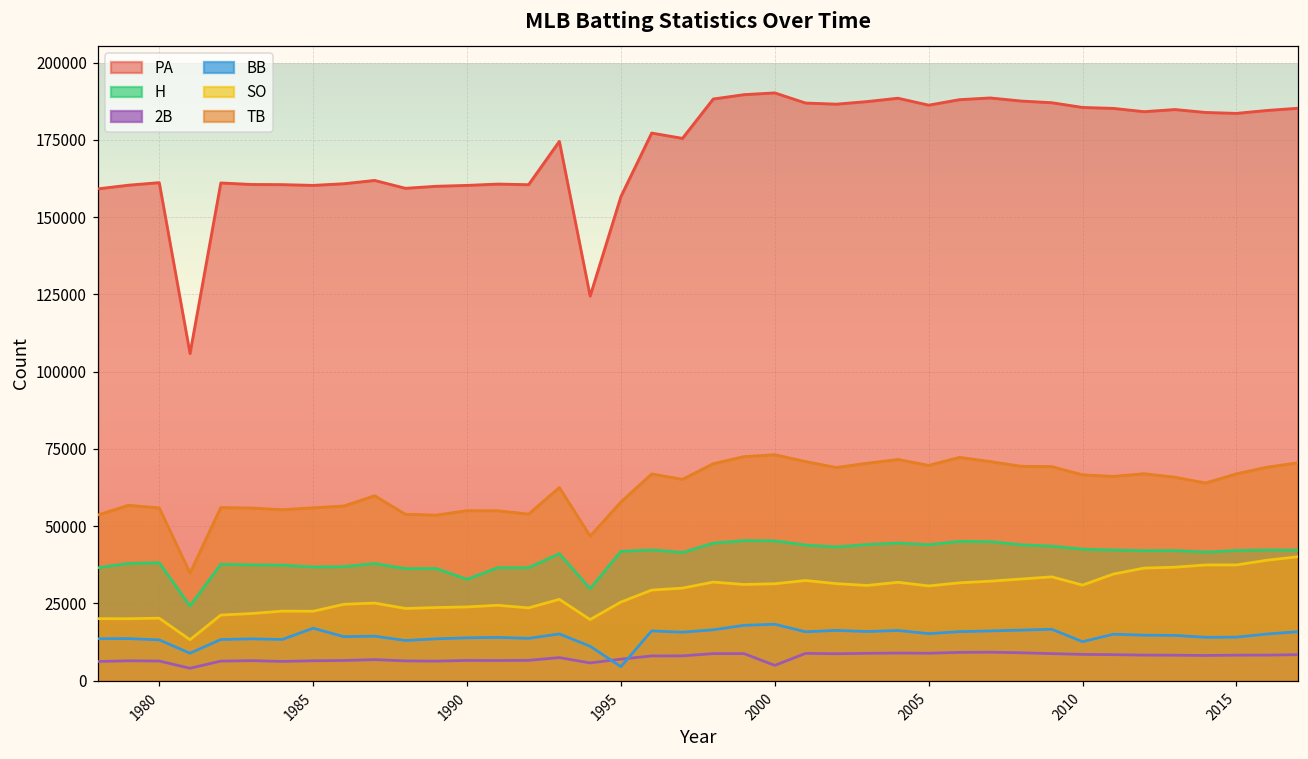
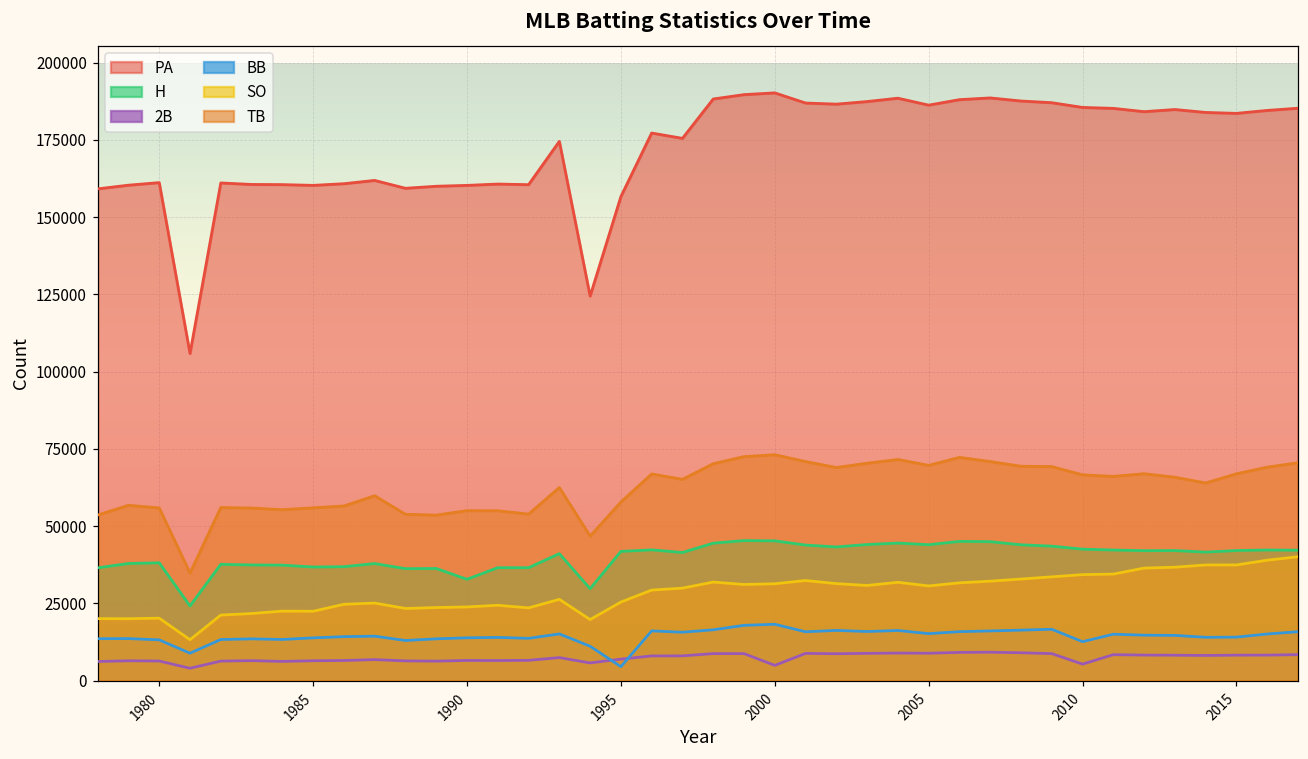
  {
    "H": {
      "1980": 38000,
      "1985": 37000,
      "1990": 33000,
      "1995": 42000,
      "2000": 45000,
      "2005": 44000,
      "2010": 43000,
      "2015": 42000
    },
    "2B": {
      "1980": 6000,
      "1985": 6000,
      "1990": 7000,
      "1995": 7000,
      "2000": 5000,
      "2005": 9000,
-     "2010": 8000,
+     "2010": 5000,
      "2015": 8000
    },
    "BB": {
      "1980": 13000,
-     "1985": 17000,
+     "1985": 14000,
      "1990": 14000,
      "1995": 5000,
      "2000": 18000,
      "2005": 15000,
      "2010": 13000,
      "2015": 14000
    },
    "SO": {
      "1980": 20000,
      "1985": 22000,
      "1990": 24000,
      "1995": 25000,
      "2000": 31000,
      "2005": 31000,
-     "2010": 31000,
+     "2010": 34000,
      "2015": 37000
    }
  }
